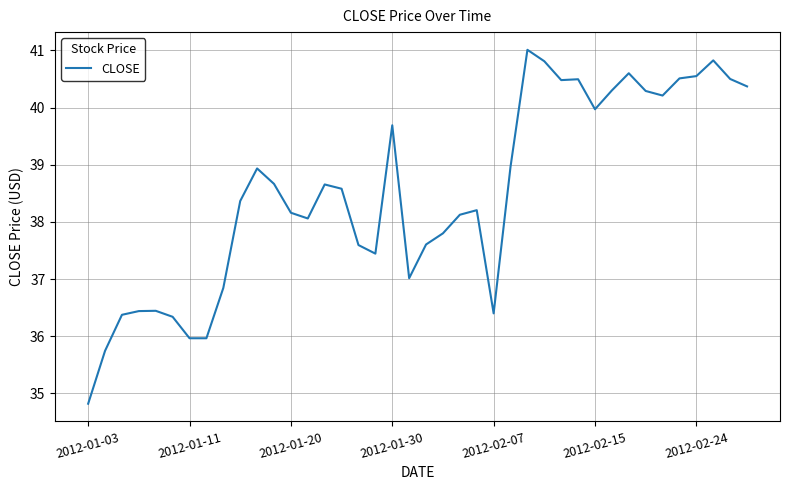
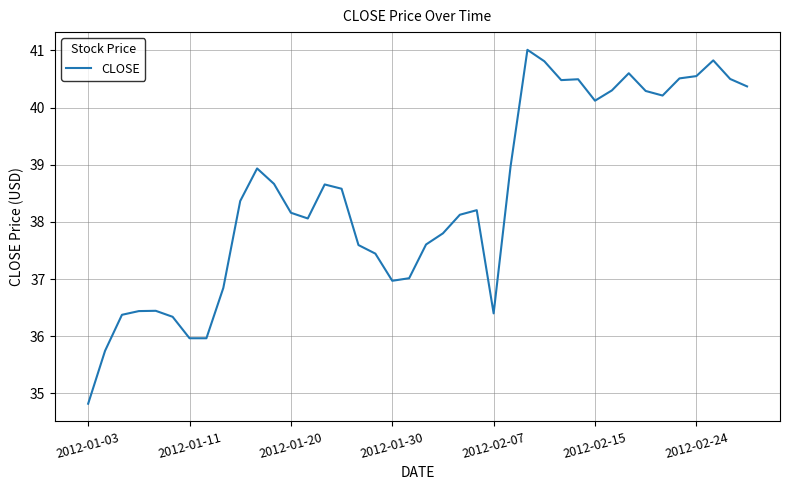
  {
    "2012-01-03": 34.8,
    "2012-01-11": 36.0,
    "2012-01-20": 38.2,
-   "2012-01-30": 39.7,
+   "2012-01-30": 37.0,
    "2012-02-07": 36.4,
-   "2012-02-15": 40.0,
+   "2012-02-15": 40.1,
    "2012-02-24": 40.6
  }
